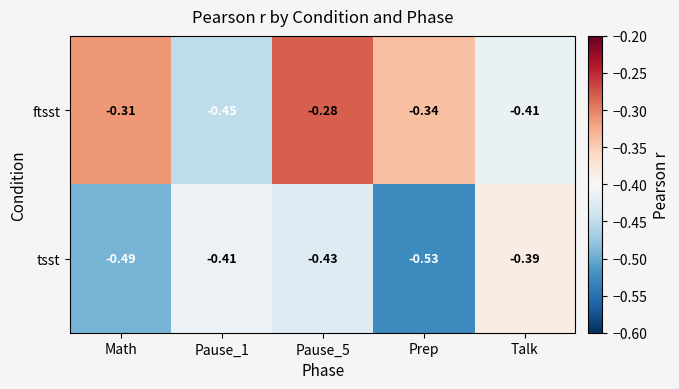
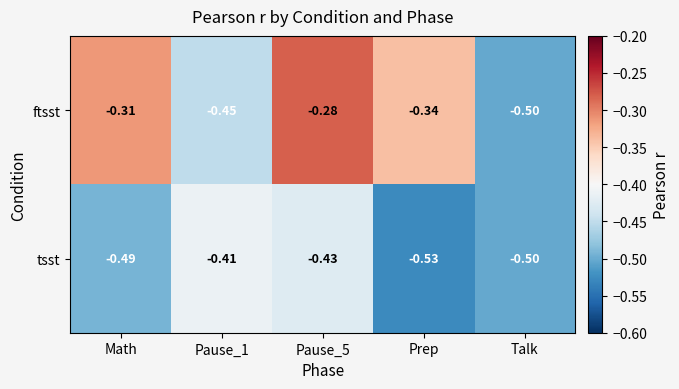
  {
    "ftsst": {
      "Math": -0.31,
      "Pause_1": -0.45,
      "Pause_5": -0.28,
      "Prep": -0.34,
-     "Talk": -0.41
+     "Talk": -0.50
    },
    "tsst": {
      "Math": -0.49,
      "Pause_1": -0.41,
      "Pause_5": -0.43,
      "Prep": -0.53,
-     "Talk": -0.39
+     "Talk": -0.50
    }
  }
